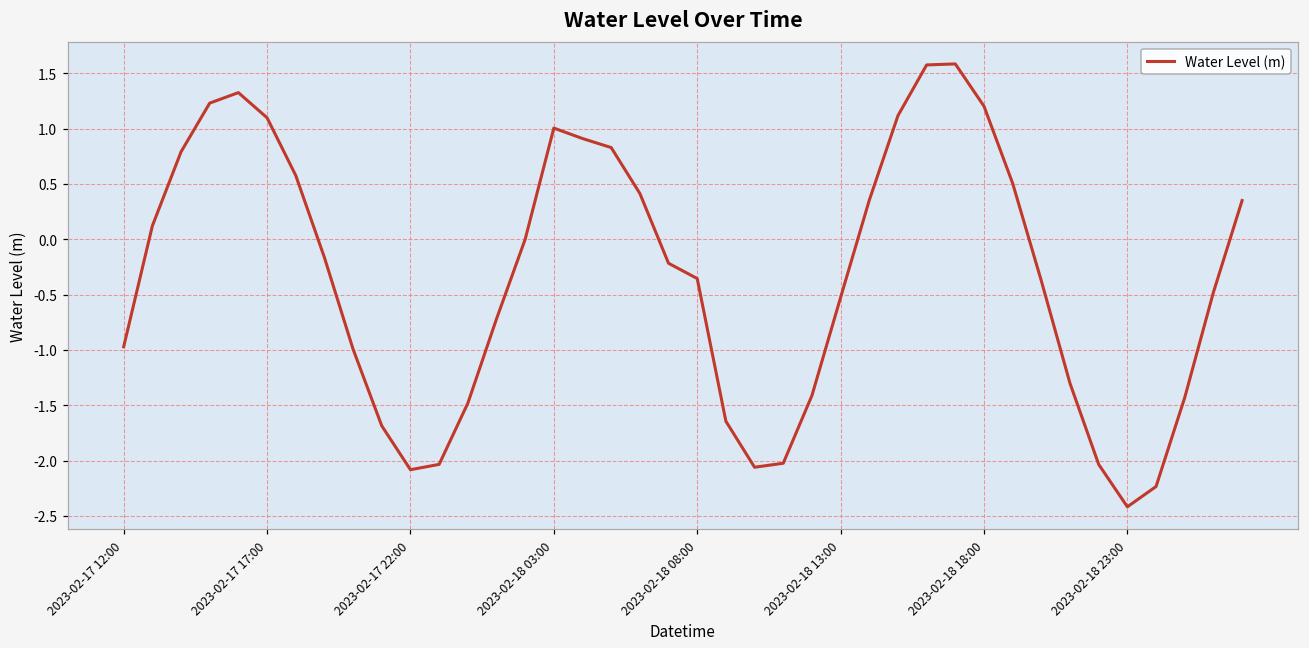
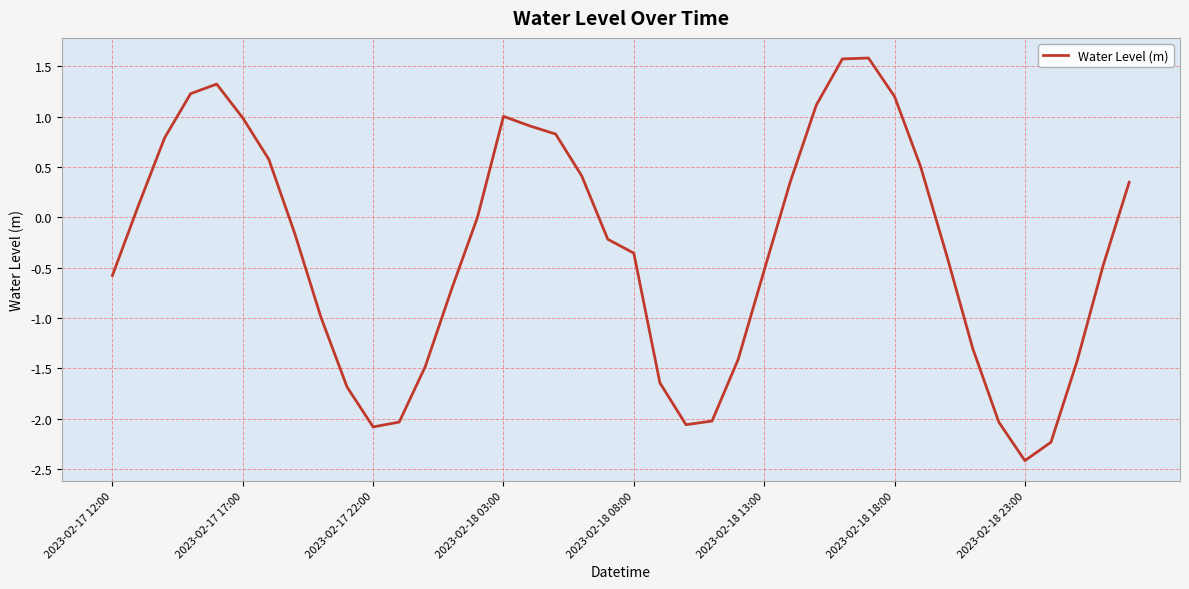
  {
-   "2023-02-17 12:00": -0.97,
-   "2023-02-17 17:00": 1.10,
+   "2023-02-17 12:00": -0.58,
+   "2023-02-17 17:00": 0.99,
    "2023-02-17 22:00": -2.08,
    "2023-02-18 03:00": 1.00,
    "2023-02-18 08:00": -0.36,
    "2023-02-18 13:00": -0.53,
    "2023-02-18 18:00": 1.20,
    "2023-02-18 23:00": -2.42
  }
